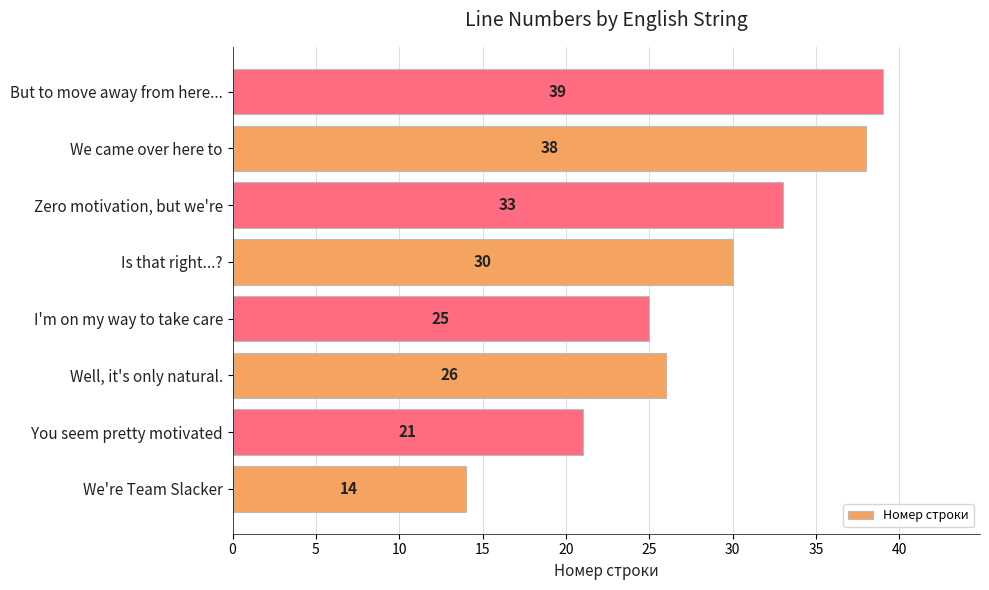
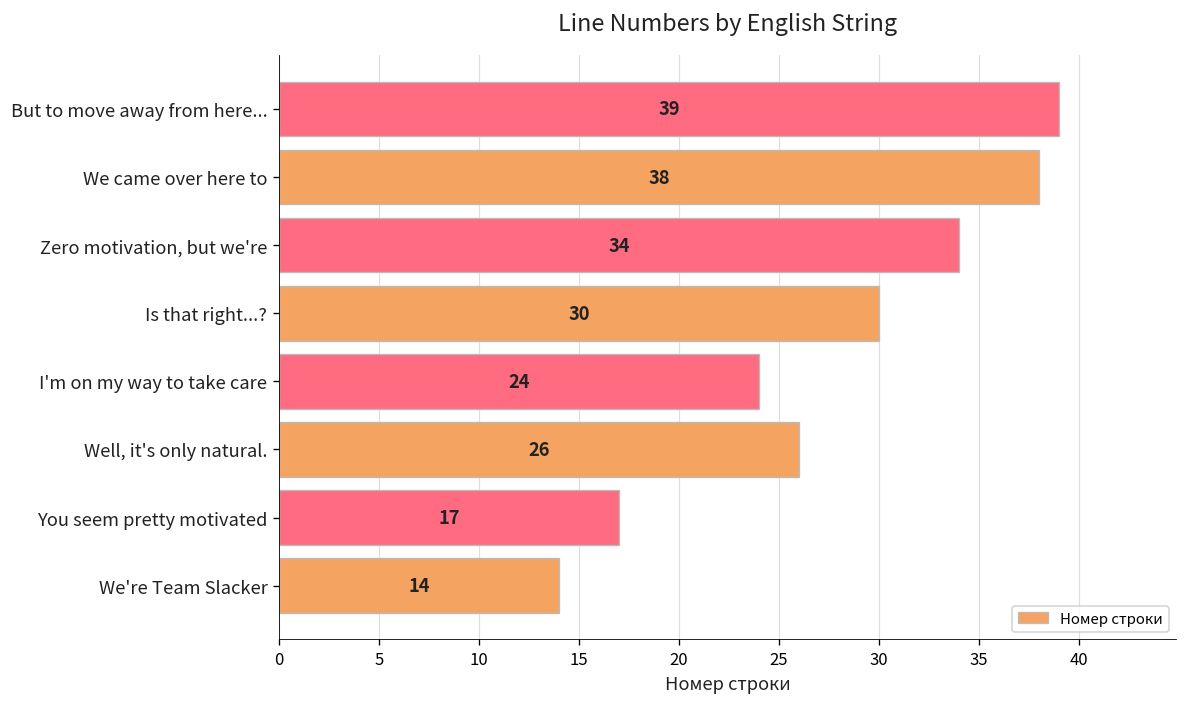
  {
    "But to move away from here...": 39,
    "We came over here to": 38,
-   "Zero motivation, but we're": 33,
+   "Zero motivation, but we're": 34,
    "Is that right...?": 30,
-   "I'm on my way to take care": 25,
+   "I'm on my way to take care": 24,
    "Well, it's only natural.": 26,
-   "You seem pretty motivated": 21,
+   "You seem pretty motivated": 17,
    "We're Team Slacker": 14
  }
